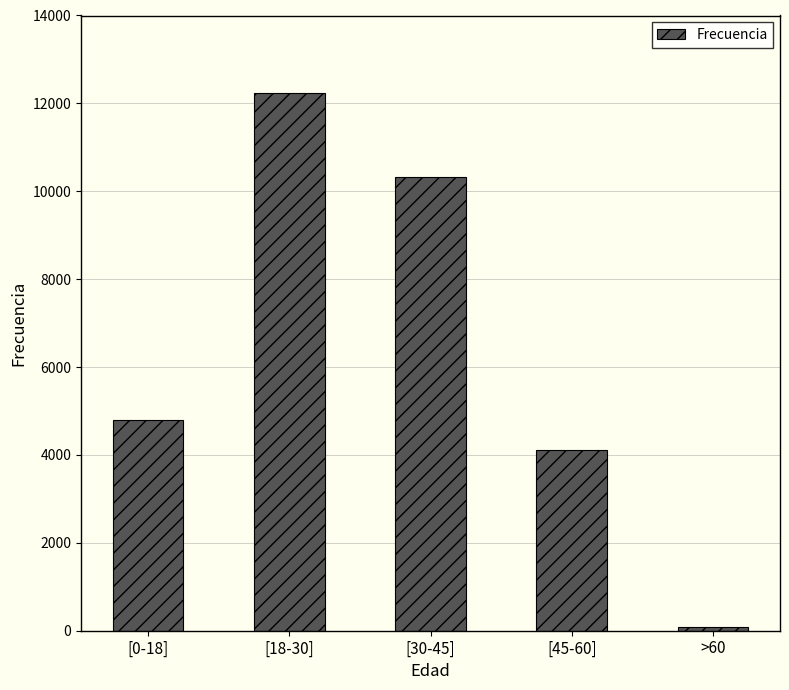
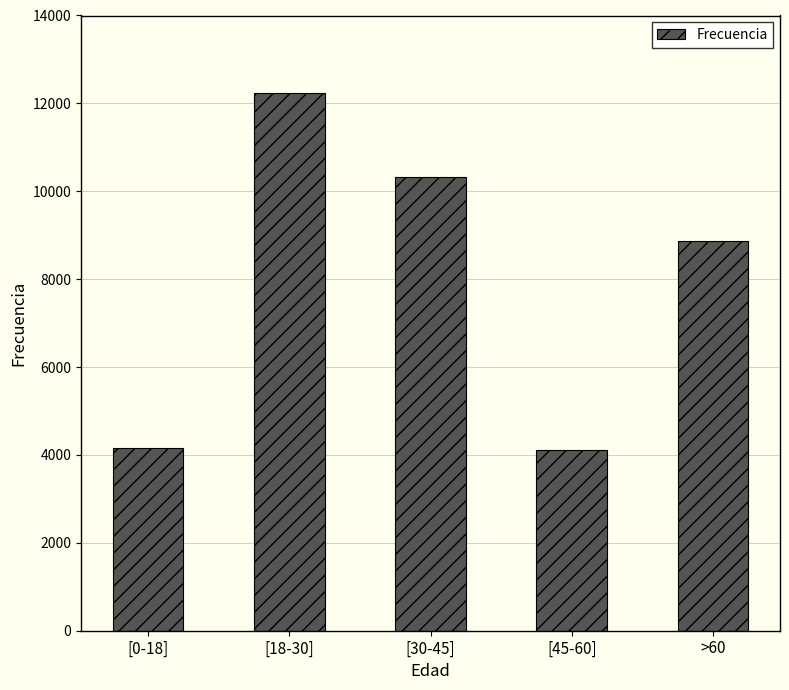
  {
-   "[0-18]": 4800,
+   "[0-18]": 4100,
    "[18-30]": 12200,
    "[30-45]": 10300,
    "[45-60]": 4100,
-   ">60": 100
+   ">60": 8900
  }
